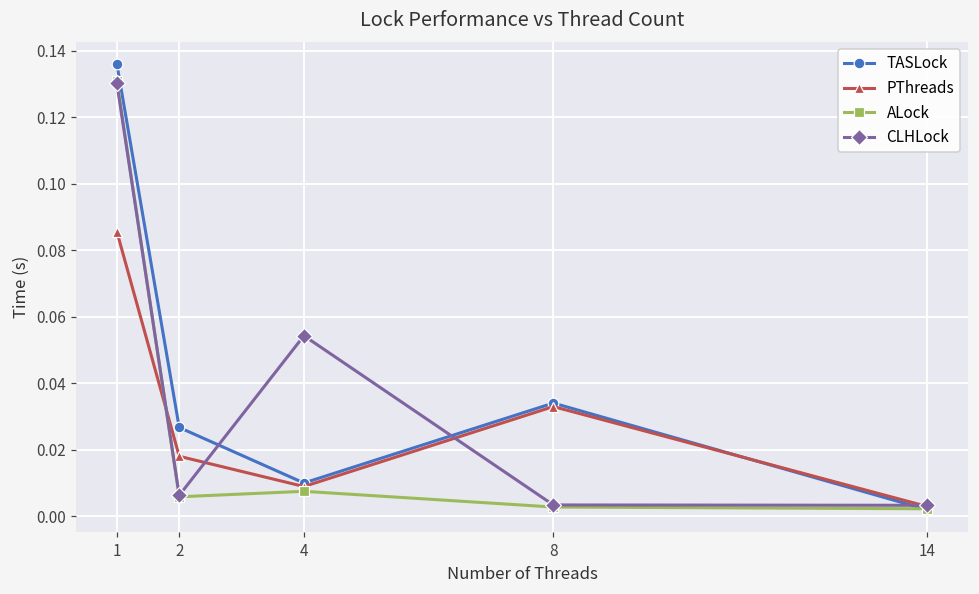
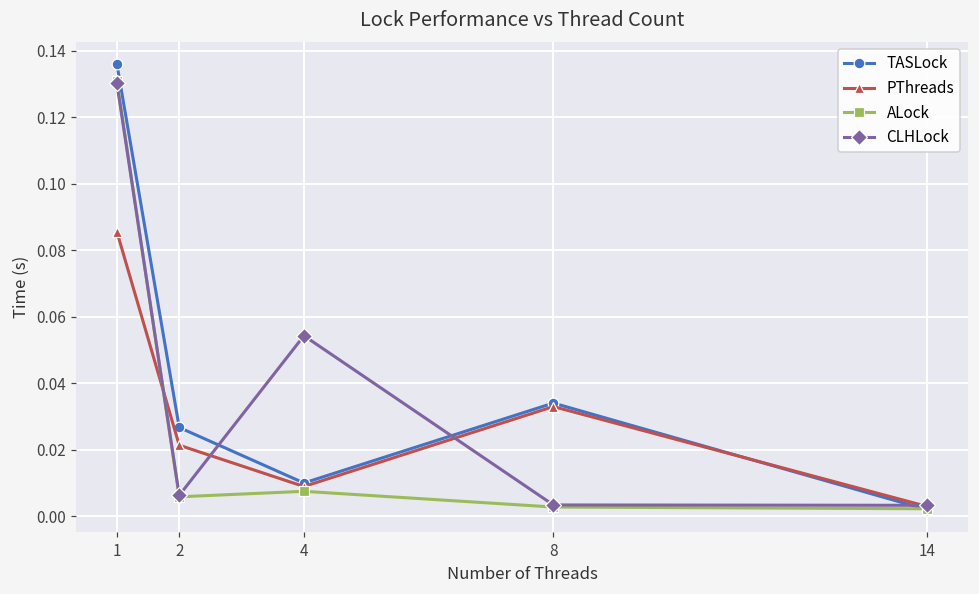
  {
    "TASLock": {
      "1": 0.136,
      "2": 0.027,
      "4": 0.010,
      "8": 0.034
    },
    "PThreads": {
      "1": 0.086,
-     "2": 0.018,
+     "2": 0.021,
      "4": 0.009,
      "8": 0.033
    },
    "ALock": {
      "4": 0.008
    },
    "CLHLock": {
      "4": 0.054
    }
  }
